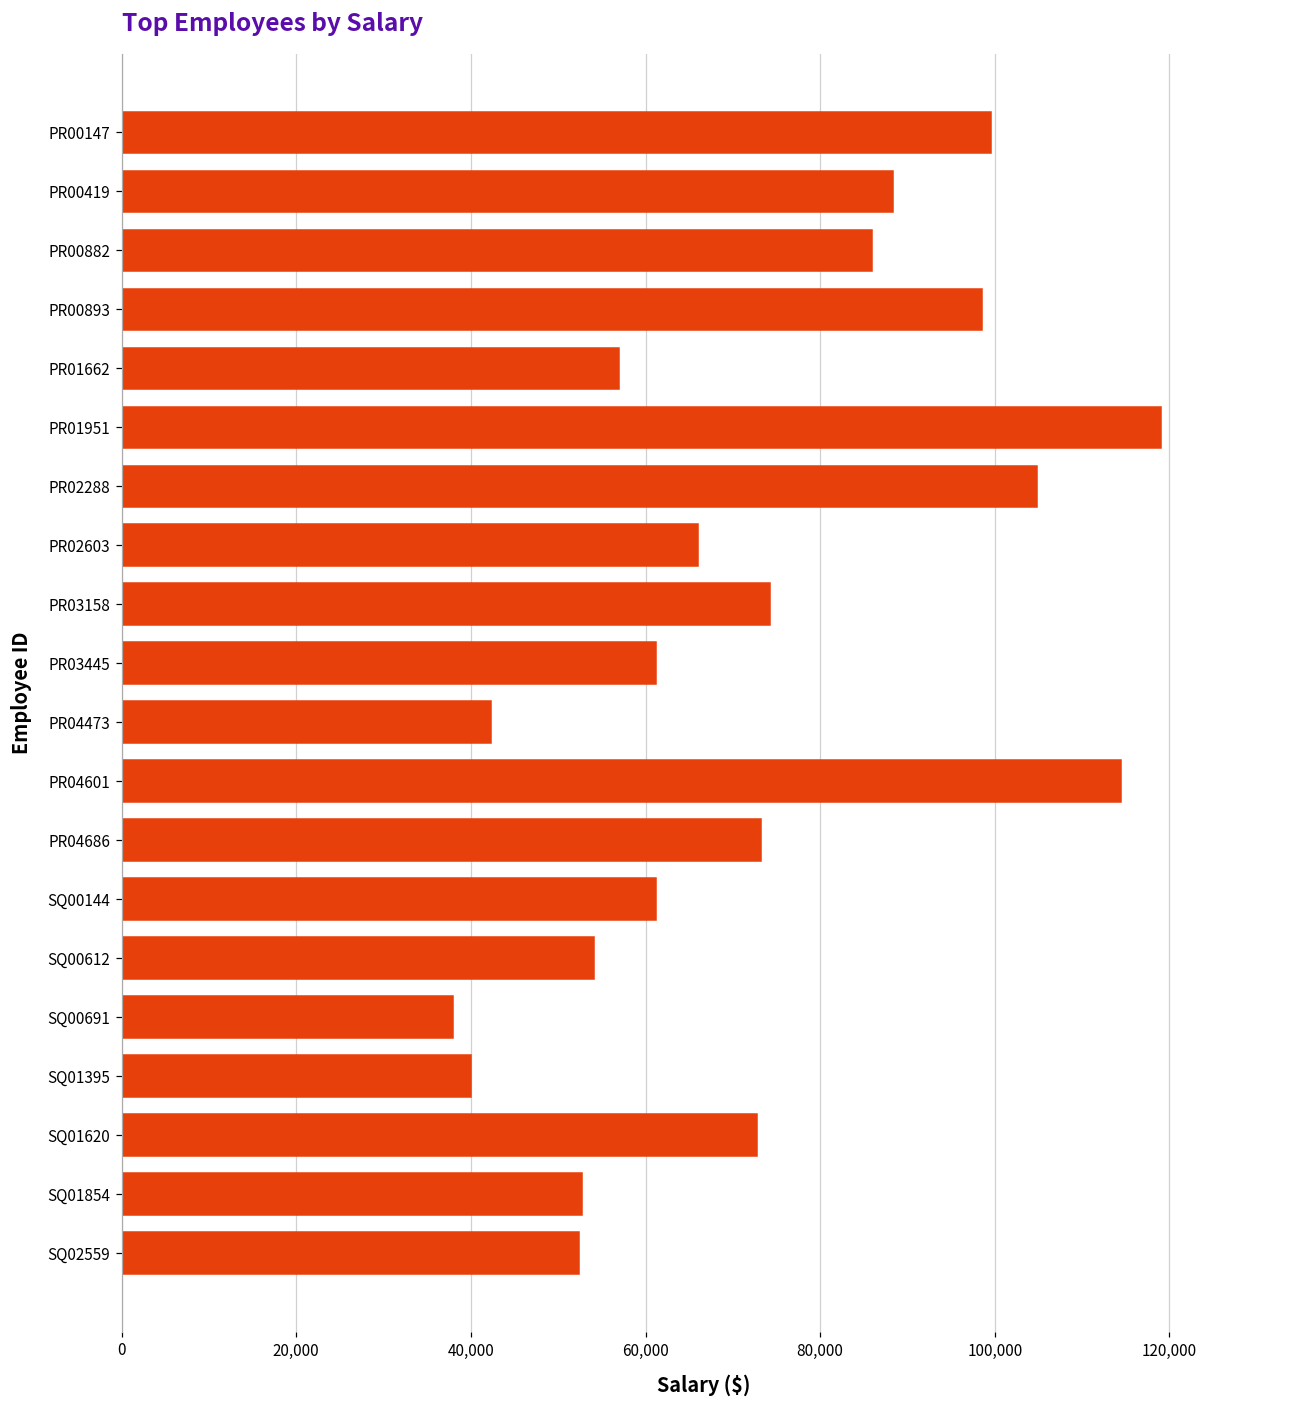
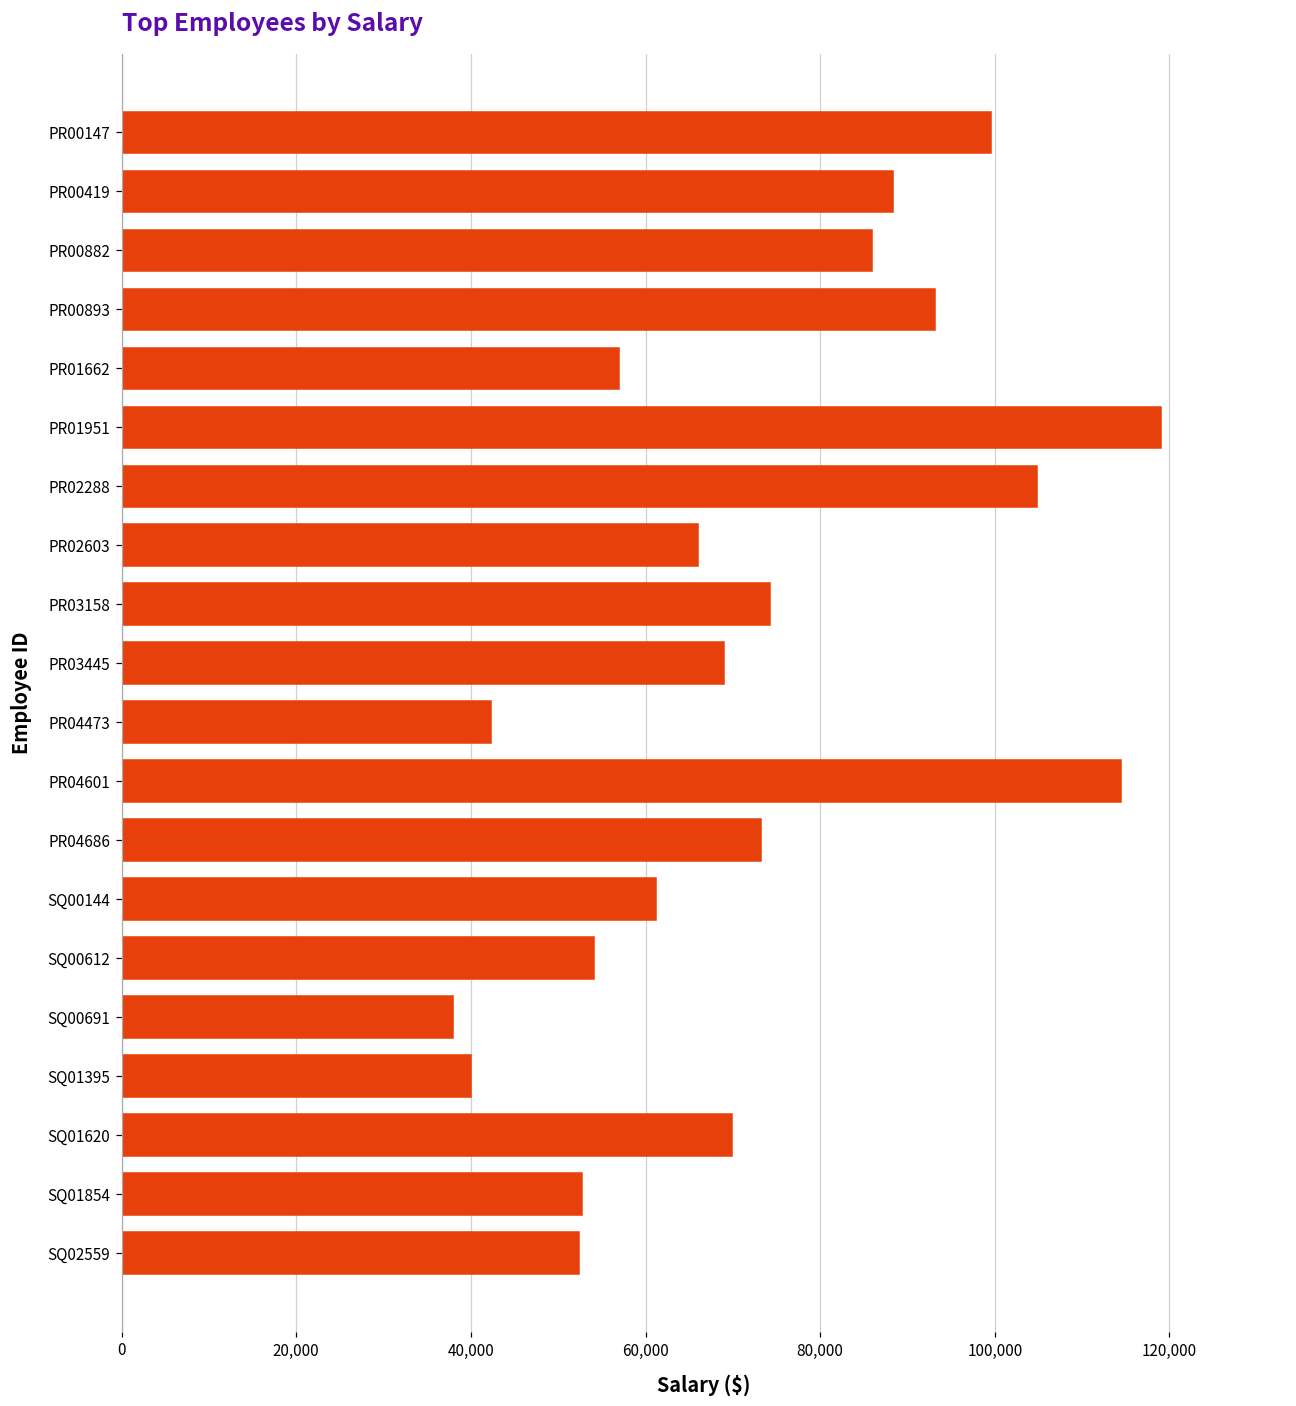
  {
    "PR00147": "100,000",
    "PR00419": "88,000",
    "PR00882": "86,000",
-   "PR00893": "99,000",
+   "PR00893": "93,000",
    "PR01662": "57,000",
    "PR01951": "119,000",
    "PR02288": "105,000",
    "PR02603": "66,000",
    "PR03158": "74,000",
-   "PR03445": "61,000",
+   "PR03445": "69,000",
    "PR04473": "42,000",
    "PR04601": "114,000",
    "PR04686": "73,000",
    "SQ00144": "61,000",
    "SQ00612": "54,000",
    "SQ00691": "38,000",
    "SQ01395": "40,000",
-   "SQ01620": "73,000",
+   "SQ01620": "70,000",
    "SQ01854": "53,000",
    "SQ02559": "52,000"
  }
